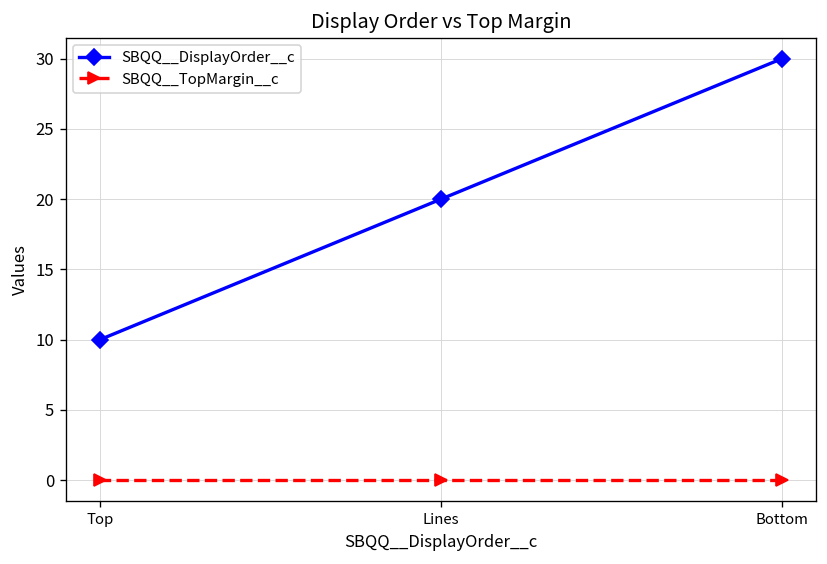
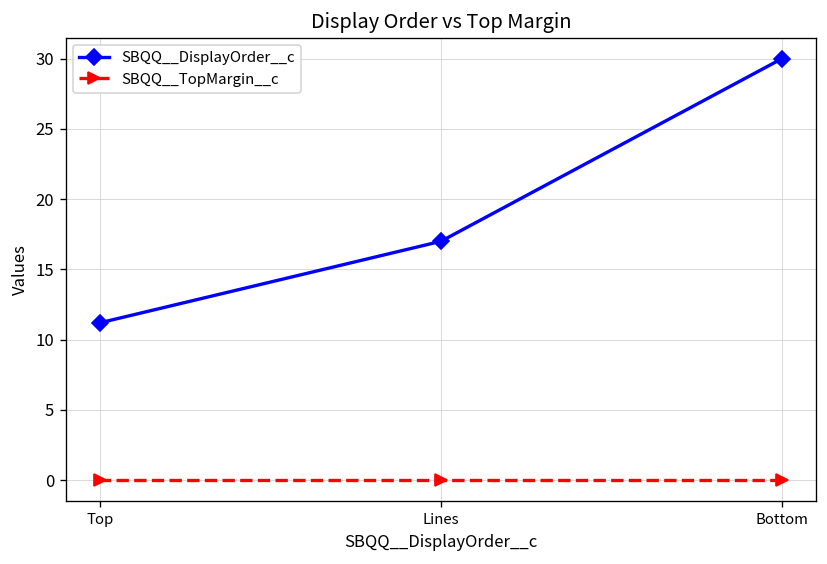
  {
    "SBQQ__DisplayOrder__c": {
-     "Top": 10.0,
-     "Lines": 20,
+     "Top": 11.2,
+     "Lines": 17,
      "Bottom": 30.0
    },
    "SBQQ__TopMargin__c": {
      "Top": 0.0,
      "Lines": 0.0,
      "Bottom": 0.0
    }
  }
